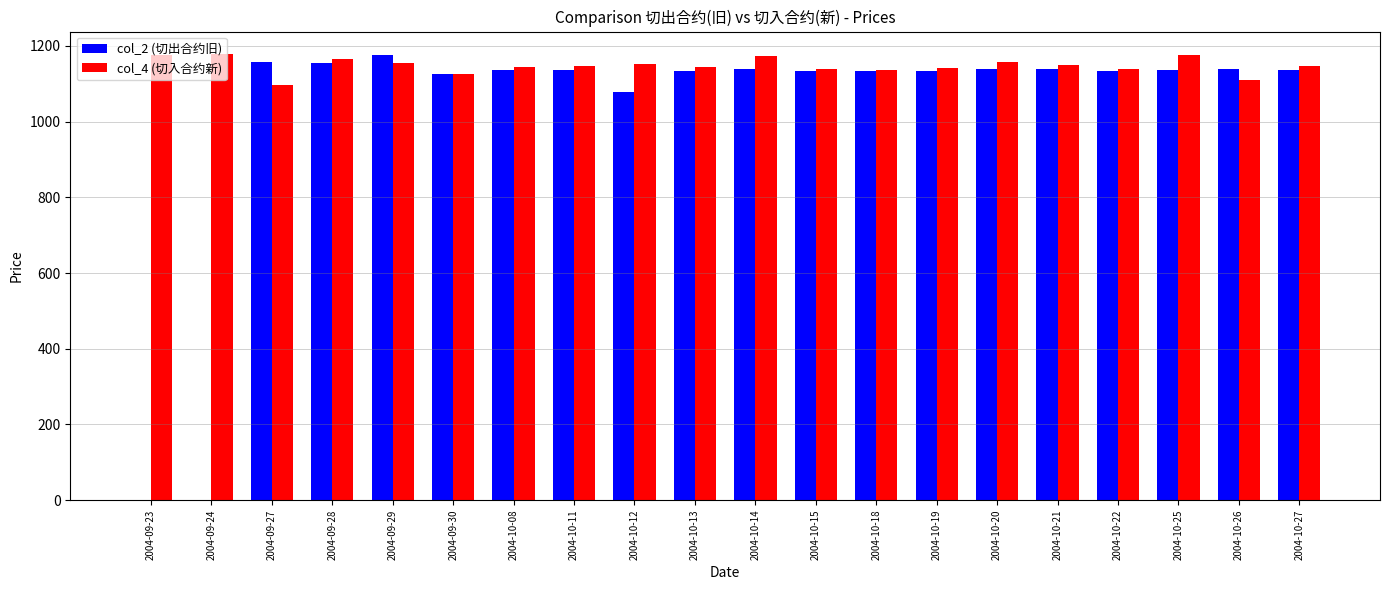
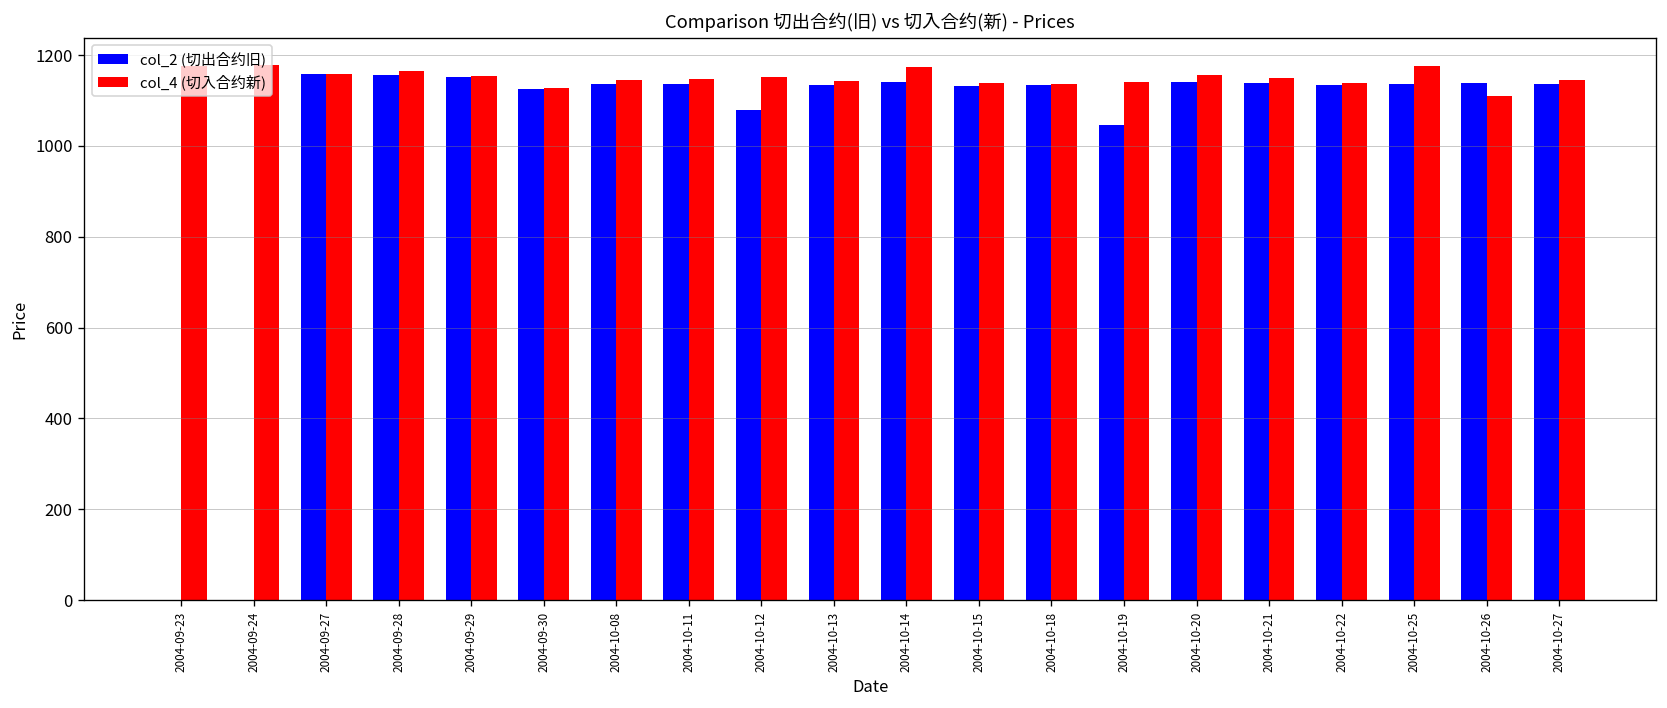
  {
    "col_2 (切出合约旧)": {
      "2004-09-23": 0,
      "2004-09-24": 0,
      "2004-09-27": 1160,
      "2004-09-28": 1160,
-     "2004-09-29": 1180,
+     "2004-09-29": 1150,
      "2004-09-30": 1130,
      "2004-10-08": 1140,
      "2004-10-11": 1140,
      "2004-10-12": 1080,
      "2004-10-13": 1130,
      "2004-10-14": 1140,
      "2004-10-15": 1130,
      "2004-10-18": 1140,
-     "2004-10-19": 1140,
+     "2004-10-19": 1050,
      "2004-10-20": 1140,
      "2004-10-21": 1140,
      "2004-10-22": 1140,
      "2004-10-25": 1140,
      "2004-10-26": 1140,
      "2004-10-27": 1140
    },
    "col_4 (切入合约新)": {
-     "2004-09-27": 1100,
+     "2004-09-27": 1160,
      "2004-09-28": 1170,
      "2004-09-29": 1160,
      "2004-09-30": 1130,
      "2004-10-08": 1150,
      "2004-10-11": 1150,
      "2004-10-12": 1150,
      "2004-10-13": 1140,
      "2004-10-14": 1170,
      "2004-10-15": 1140,
      "2004-10-18": 1140,
      "2004-10-19": 1140,
      "2004-10-20": 1160,
      "2004-10-21": 1150,
      "2004-10-22": 1140,
      "2004-10-25": 1180,
      "2004-10-26": 1110,
      "2004-10-27": 1150
    }
  }
